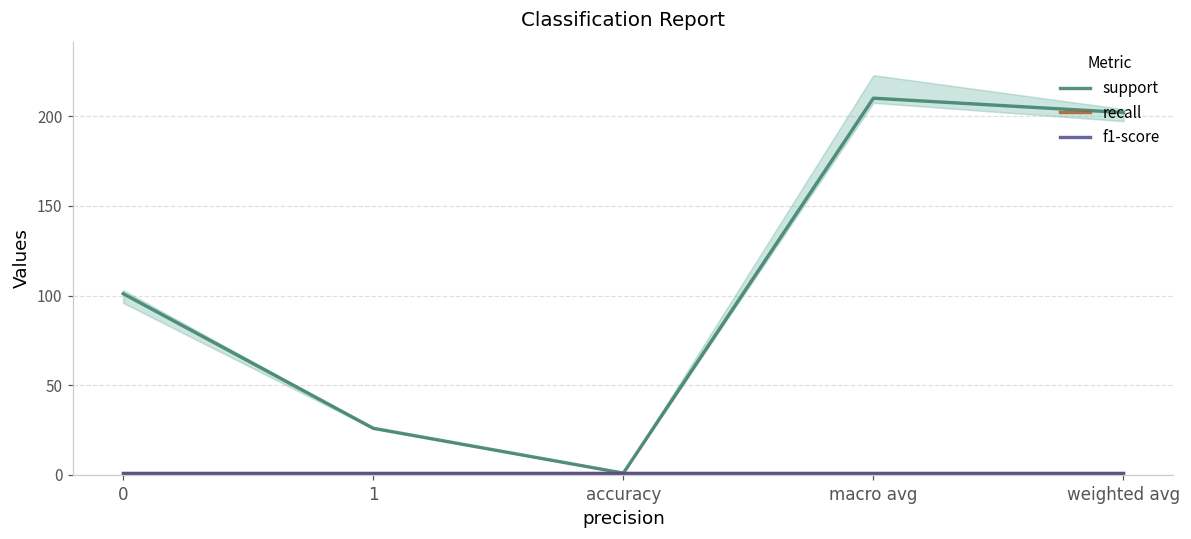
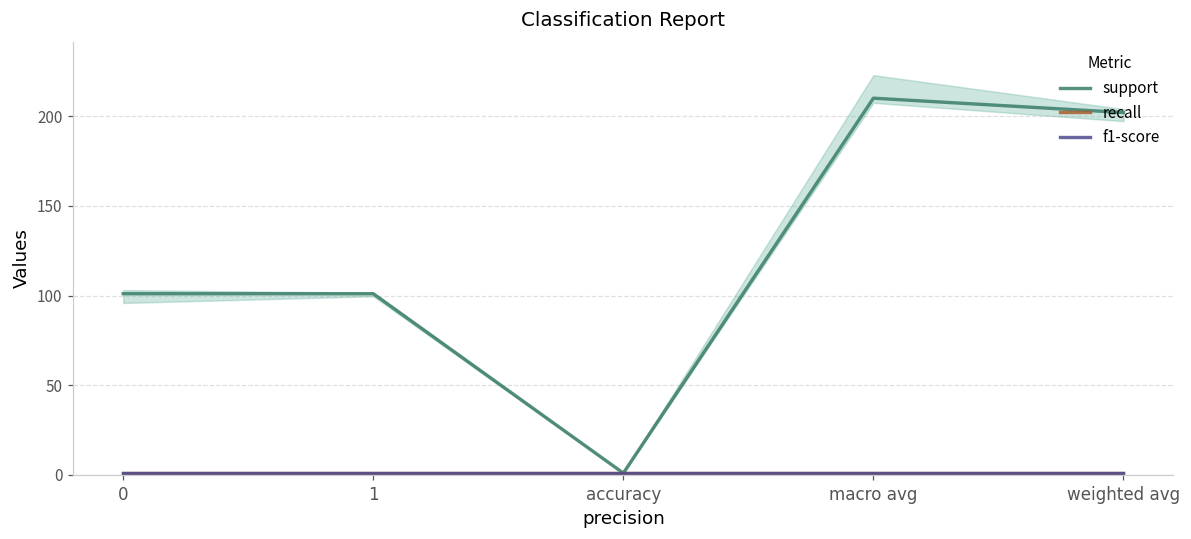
  {
    "support": {
      "0": 101,
-     "1": 26,
+     "1": 101,
      "macro avg": 210,
      "weighted avg": 202
    },
    "f1-score": {
      "0": 1,
      "1": 1,
      "macro avg": 1,
      "weighted avg": 1
    }
  }
